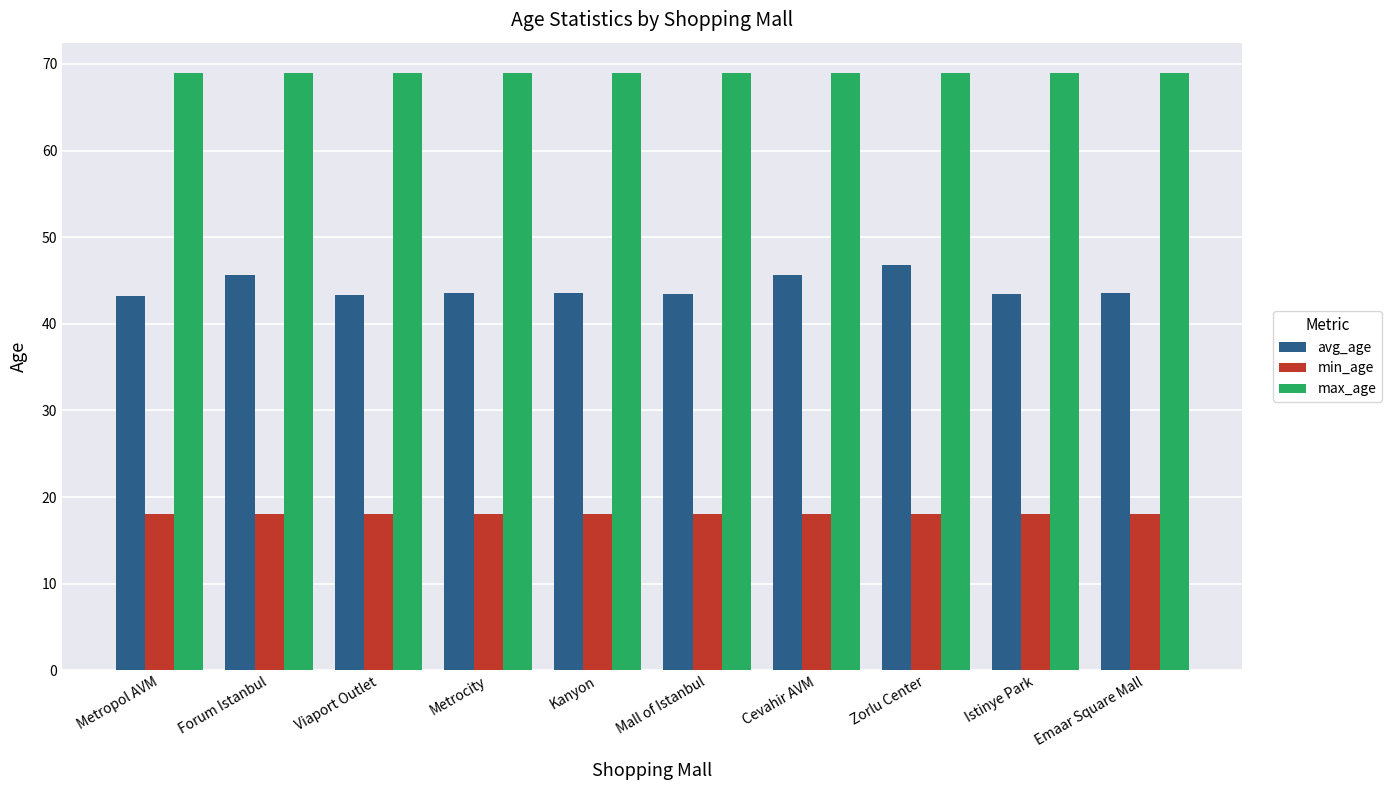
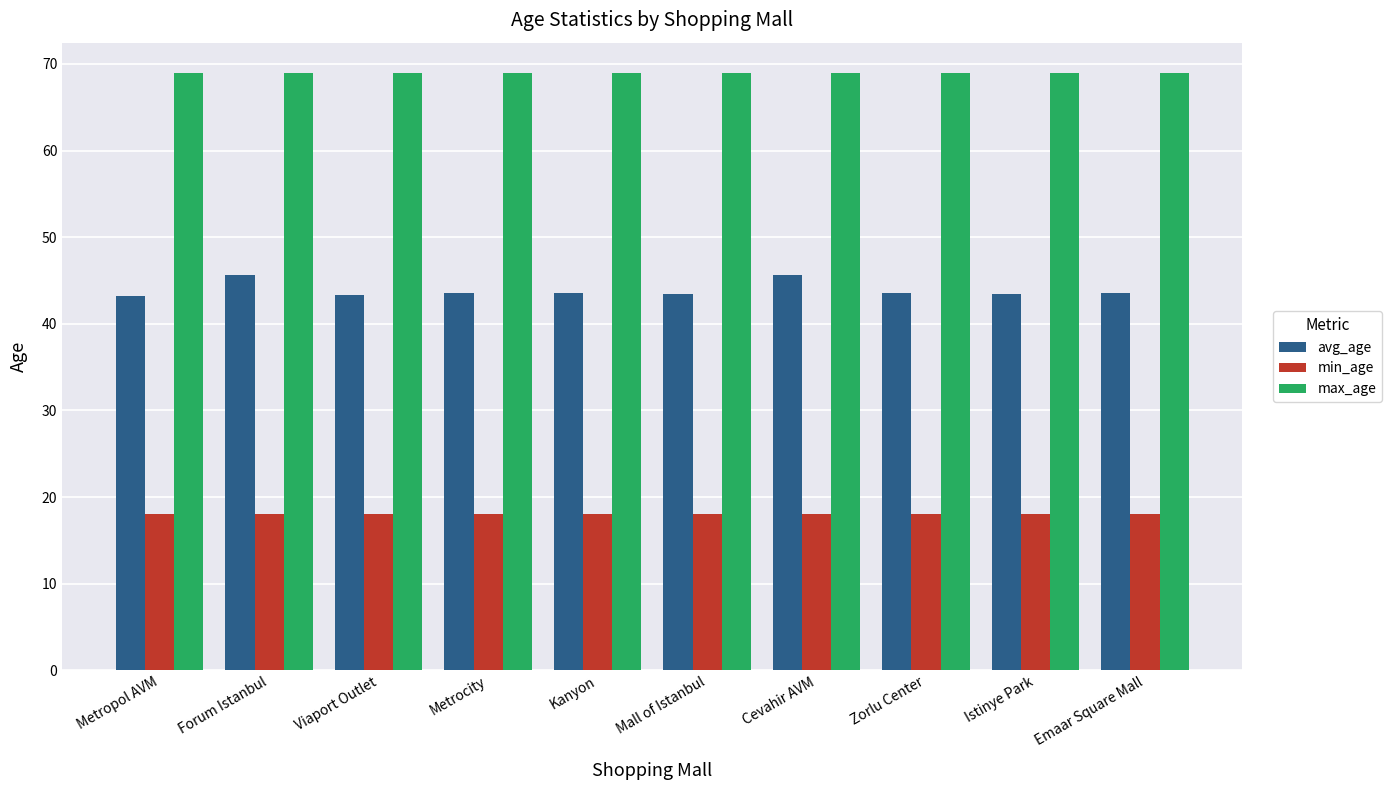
  {
    "avg_age": {
      "Metropol AVM": 43,
      "Forum Istanbul": 46,
      "Viaport Outlet": 43,
      "Metrocity": 44,
      "Kanyon": 44,
      "Mall of Istanbul": 43,
      "Cevahir AVM": 46,
-     "Zorlu Center": 47,
+     "Zorlu Center": 44,
      "Istinye Park": 43,
      "Emaar Square Mall": 44
    },
    "min_age": {
      "Metropol AVM": 18,
      "Forum Istanbul": 18,
      "Viaport Outlet": 18,
      "Metrocity": 18,
      "Kanyon": 18,
      "Mall of Istanbul": 18,
      "Cevahir AVM": 18,
      "Zorlu Center": 18,
      "Istinye Park": 18,
      "Emaar Square Mall": 18
    },
    "max_age": {
      "Metropol AVM": 69,
      "Forum Istanbul": 69,
      "Viaport Outlet": 69,
      "Metrocity": 69,
      "Kanyon": 69,
      "Mall of Istanbul": 69,
      "Cevahir AVM": 69,
      "Zorlu Center": 69,
      "Istinye Park": 69,
      "Emaar Square Mall": 69
    }
  }
